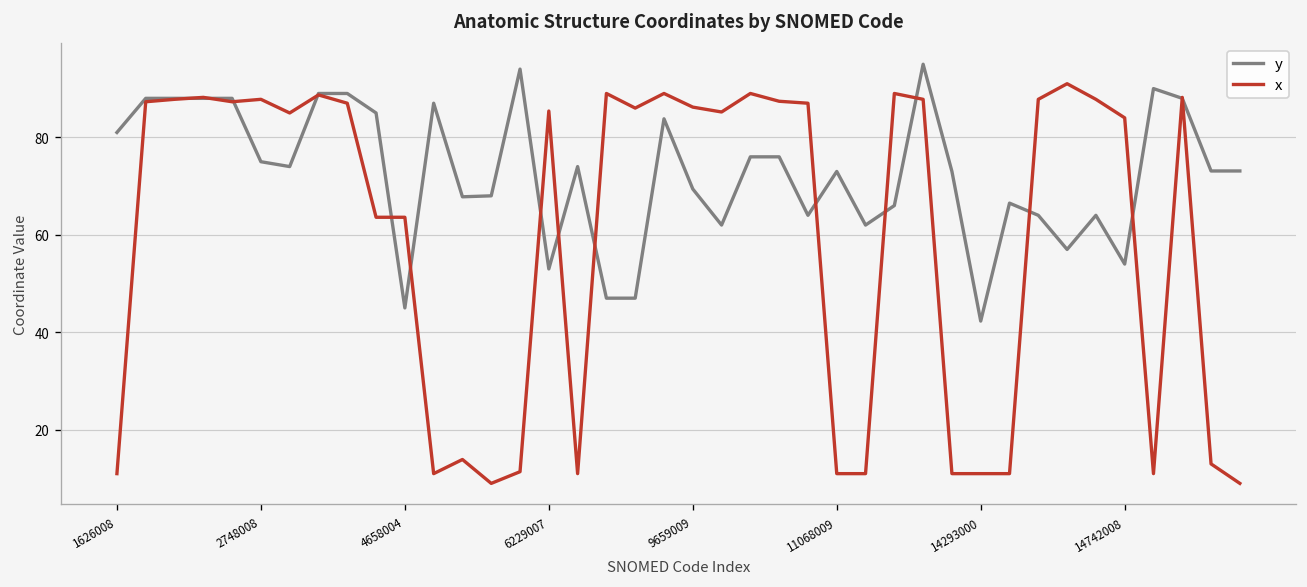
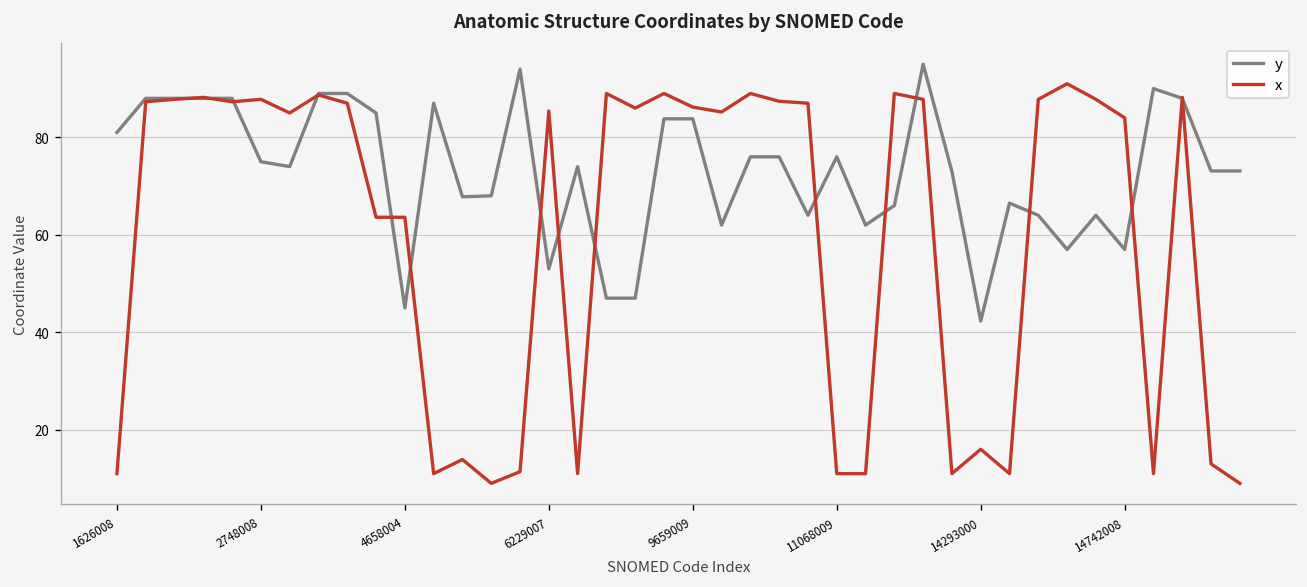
  {
    "y": {
      "1626008": 81,
      "2748008": 75,
      "4658004": 45,
      "6229007": 53,
-     "9659009": 69,
-     "11068009": 73,
+     "9659009": 84,
+     "11068009": 76,
      "14293000": 42,
-     "14742008": 54
+     "14742008": 57
    },
    "x": {
      "1626008": 11,
      "2748008": 88,
      "4658004": 64,
      "6229007": 85,
      "9659009": 86,
      "11068009": 11,
-     "14293000": 11,
+     "14293000": 16,
      "14742008": 84
    }
  }
